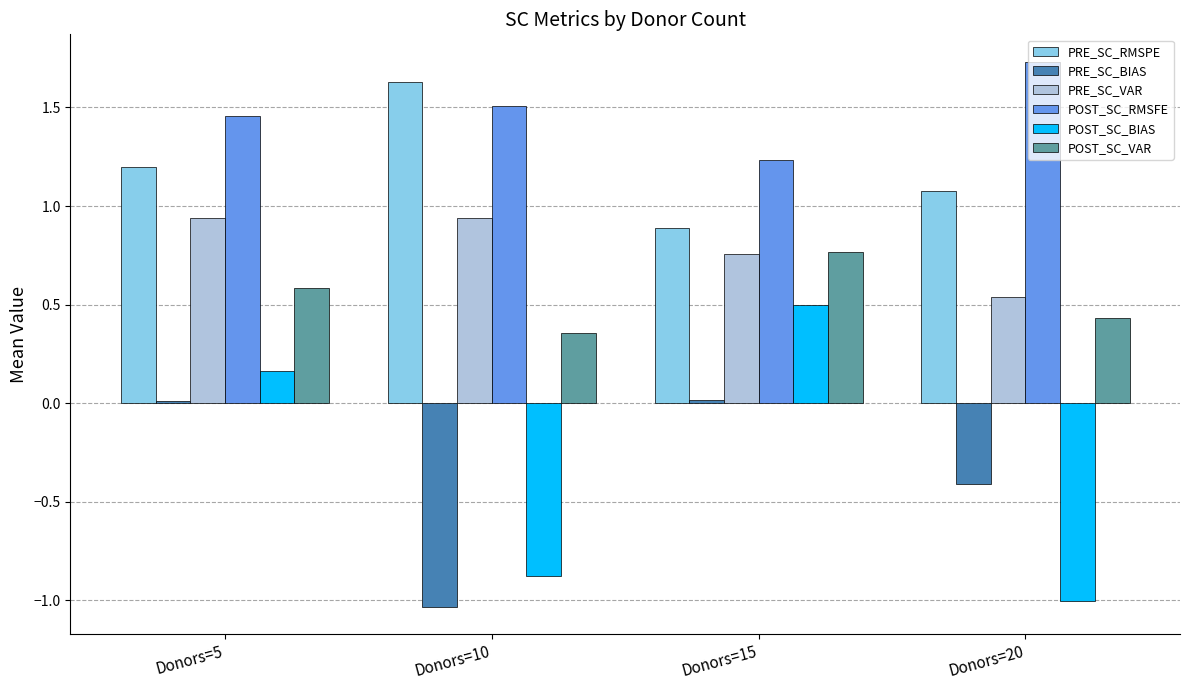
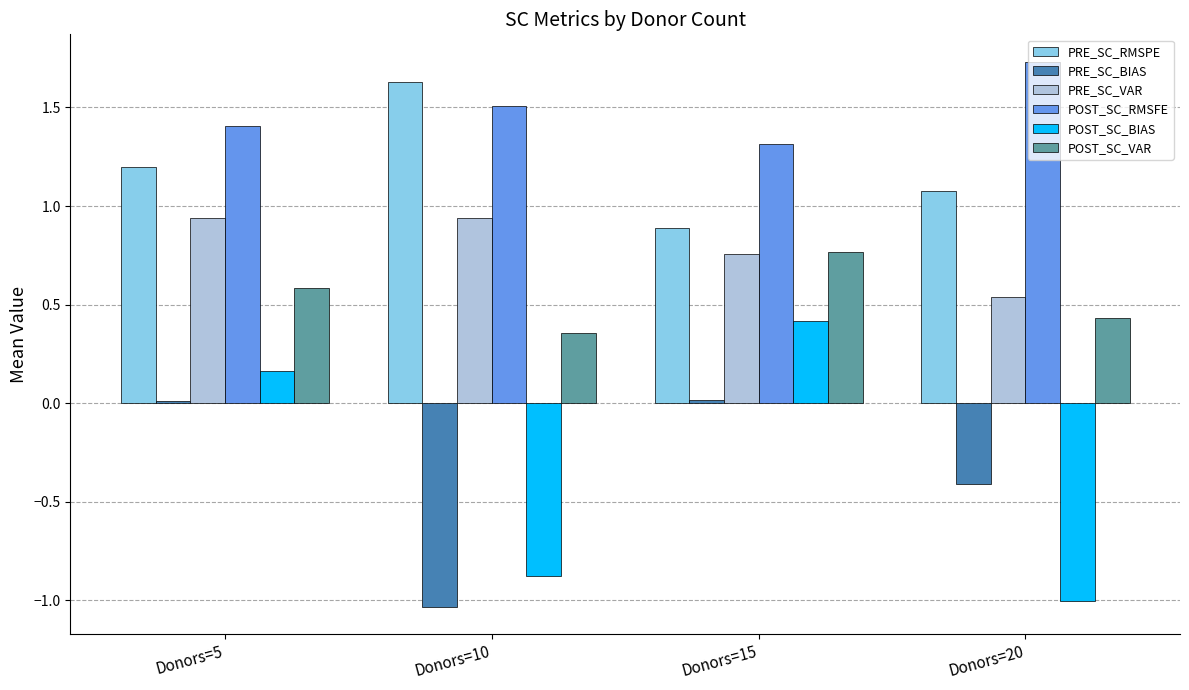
  {
    "POST_SC_RMSFE": {
-     "Donors=5": 1.45,
+     "Donors=5": 1.41,
      "Donors=10": 1.51,
-     "Donors=15": 1.23
+     "Donors=15": 1.32
    },
    "POST_SC_BIAS": {
      "Donors=5": 0.16,
      "Donors=10": -0.88,
-     "Donors=15": 0.50,
+     "Donors=15": 0.42,
      "Donors=20": -1.00
    }
  }
